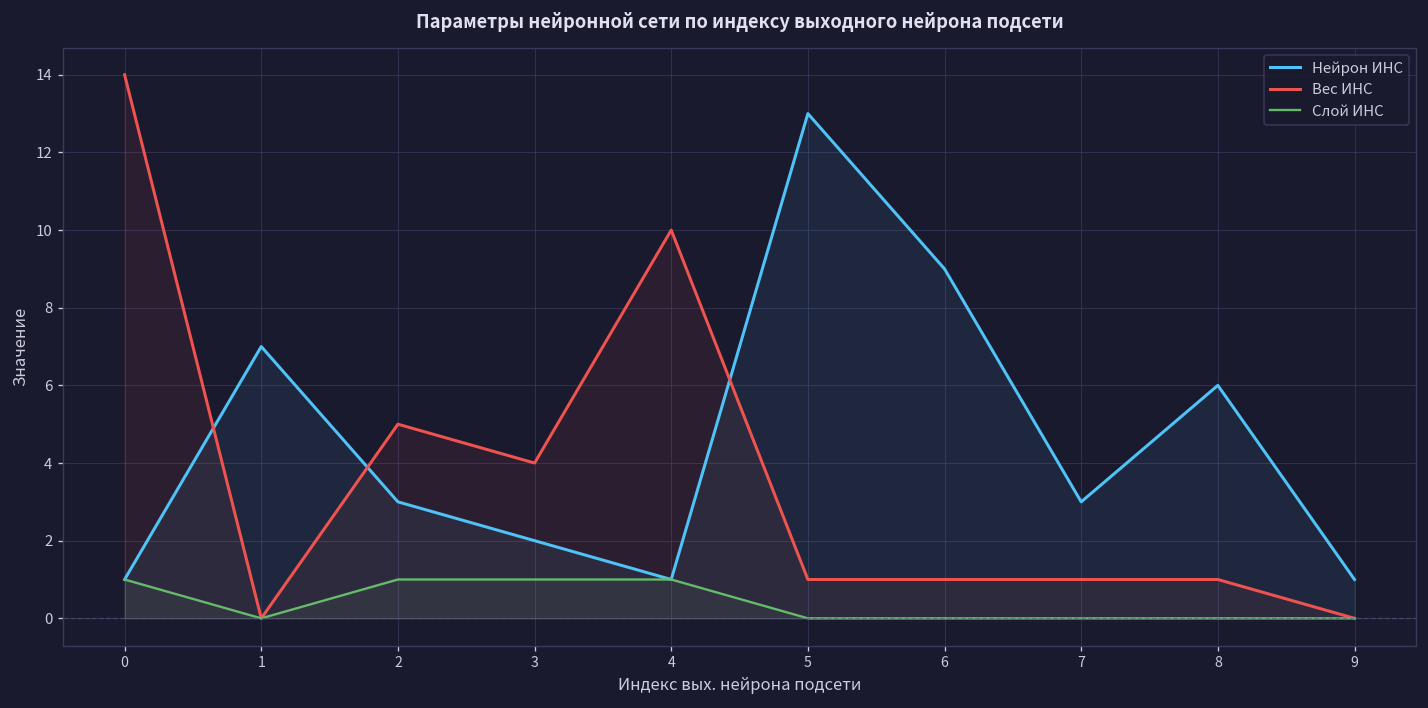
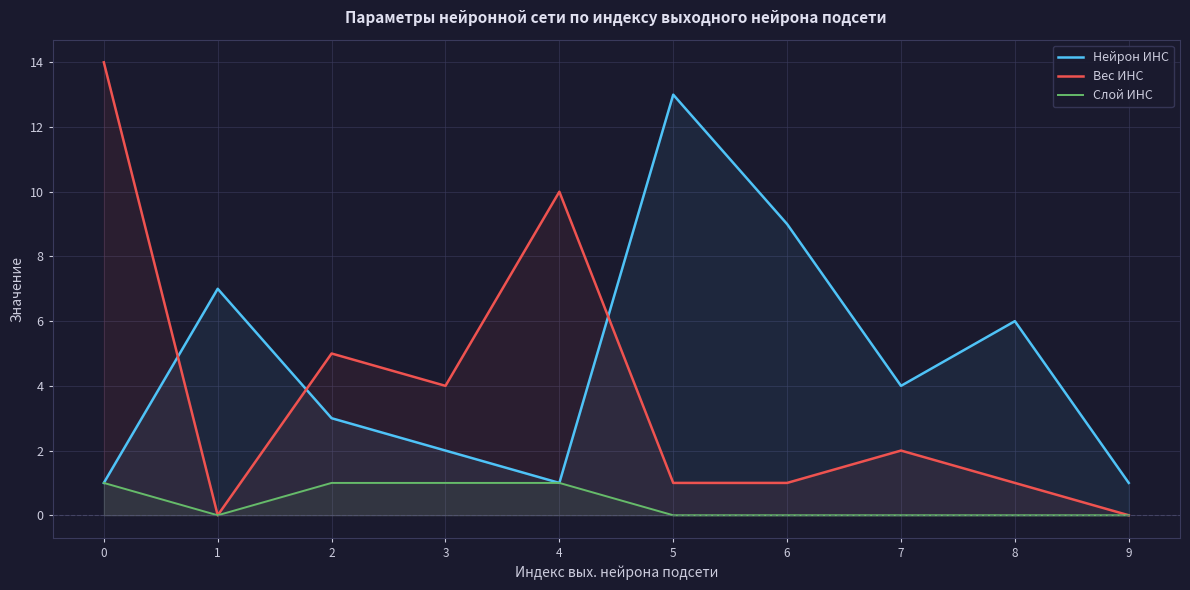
  {
    "Нейрон ИНС": {
      "1": 7,
      "2": 3,
      "3": 2,
      "5": 13,
      "6": 9,
-     "7": 3,
+     "7": 4,
      "8": 6,
      "9": 1
    },
    "Вес ИНС": {
      "0": 14,
      "2": 5,
      "3": 4,
      "4": 10,
      "5": 1,
      "6": 1,
-     "7": 1,
+     "7": 2,
      "8": 1
    },
    "Слой ИНС": {
      "2": 1,
      "3": 1,
      "5": 0,
      "6": 0,
      "7": 0,
      "8": 0
    }
  }
